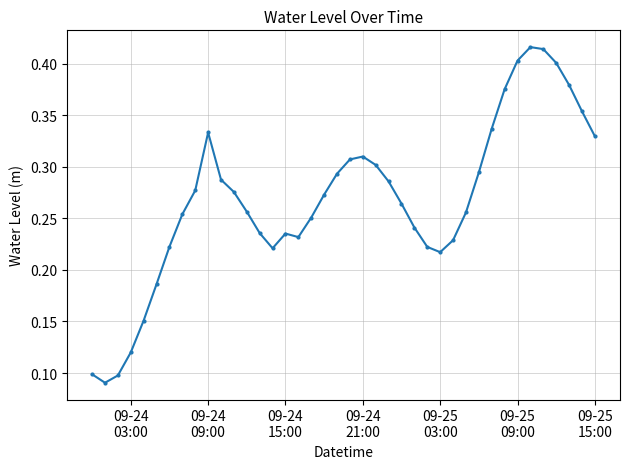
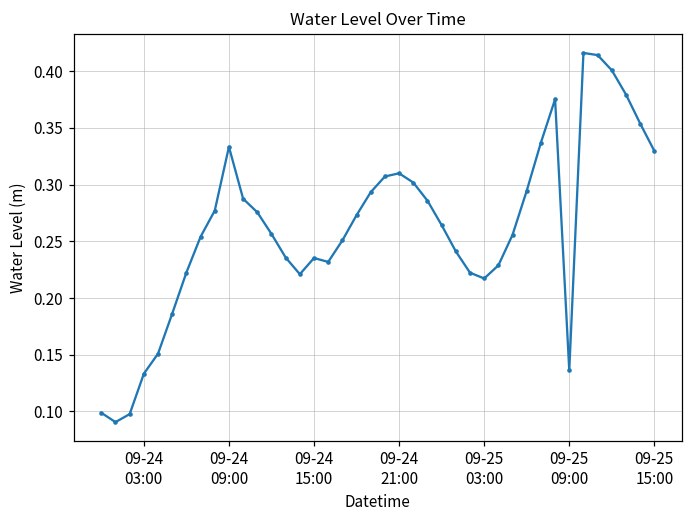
  {
-   "09-24 03:00": 0.120,
+   "09-24 03:00": 0.133,
    "09-24 09:00": 0.333,
    "09-24 15:00": 0.235,
    "09-24 21:00": 0.310,
    "09-25 03:00": 0.217,
-   "09-25 09:00": 0.403,
+   "09-25 09:00": 0.136,
    "09-25 15:00": 0.330
  }
